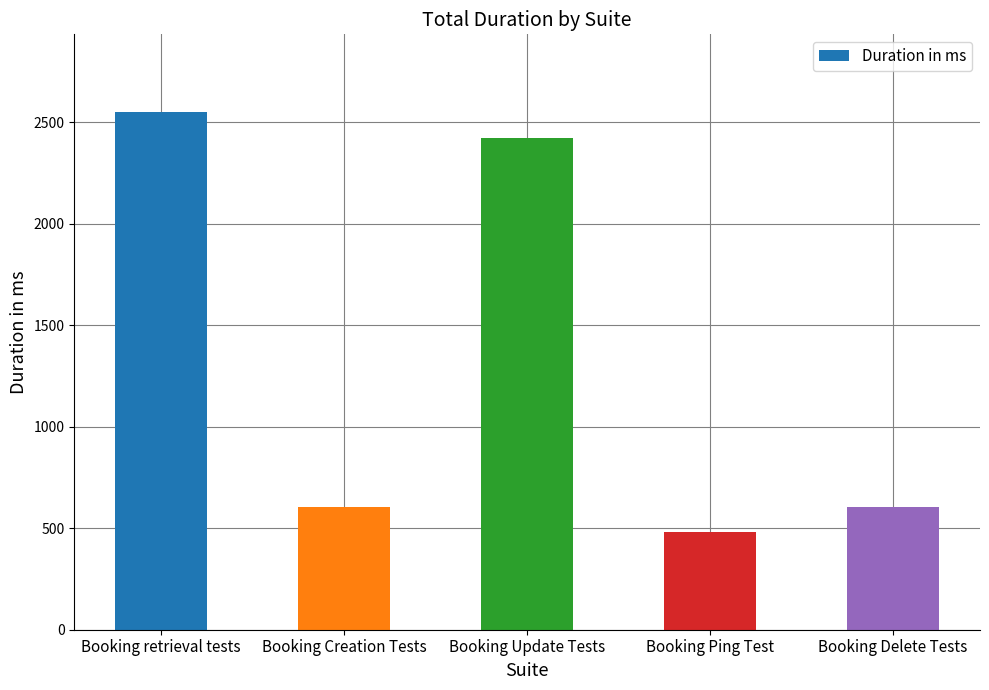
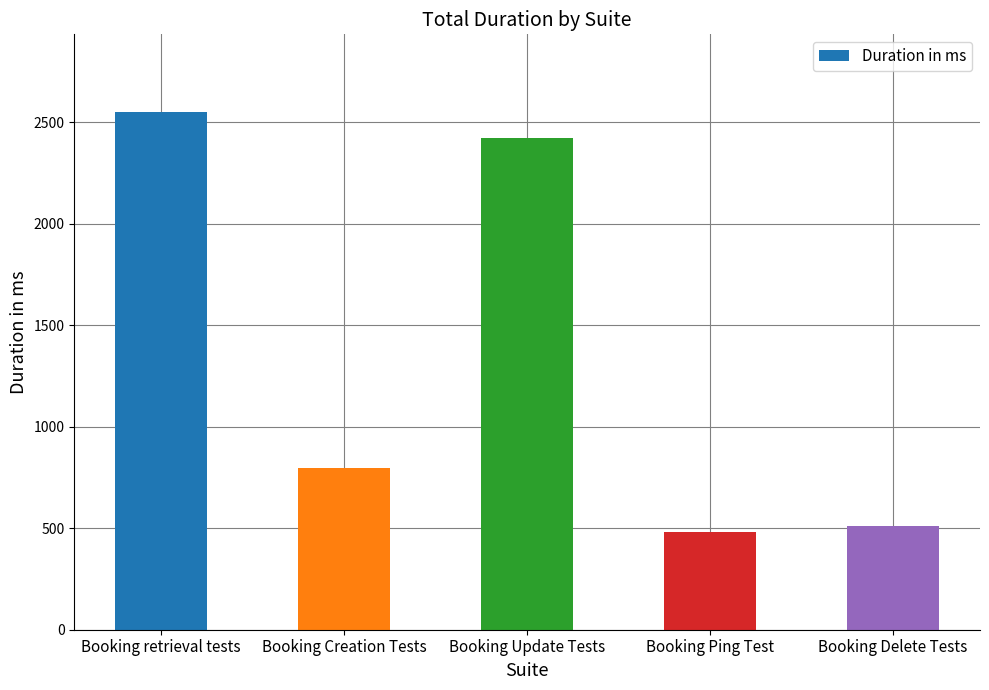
  {
    "Booking retrieval tests": 2550,
-   "Booking Creation Tests": 600,
+   "Booking Creation Tests": 800,
    "Booking Update Tests": 2420,
    "Booking Ping Test": 480,
-   "Booking Delete Tests": 600
+   "Booking Delete Tests": 510
  }
